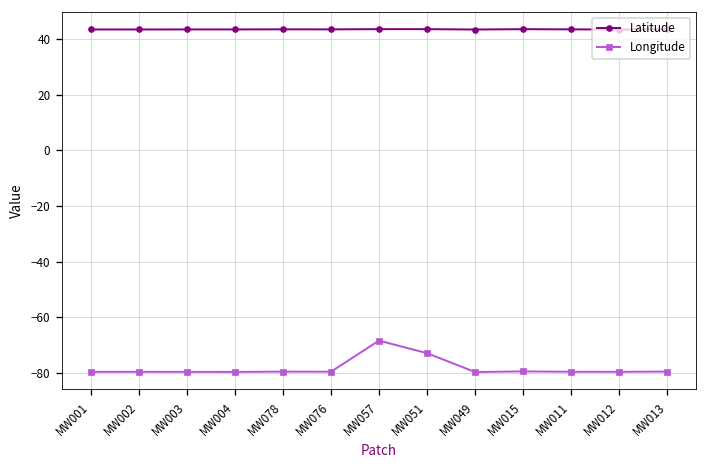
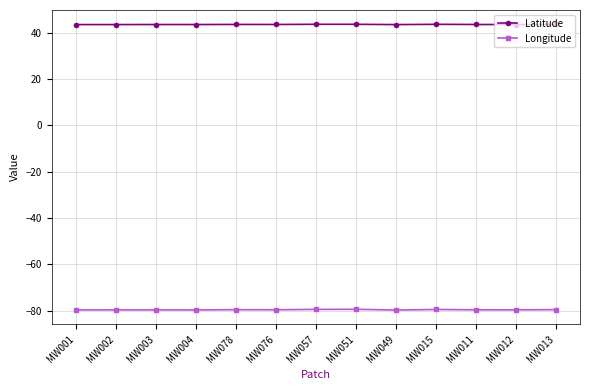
  {
    "Latitude": {
      "MW001": 44,
      "MW002": 44,
      "MW003": 44,
      "MW004": 44,
      "MW078": 44,
      "MW076": 44,
      "MW057": 44,
      "MW051": 44,
      "MW049": 44,
      "MW015": 44,
      "MW011": 44
    },
    "Longitude": {
      "MW001": -80,
      "MW002": -80,
      "MW003": -80,
      "MW004": -80,
      "MW078": -80,
      "MW076": -80,
-     "MW057": -68,
-     "MW051": -73,
+     "MW057": -79,
+     "MW051": -79,
      "MW049": -80,
      "MW015": -80,
      "MW011": -80,
      "MW012": -80,
      "MW013": -80
    }
  }
